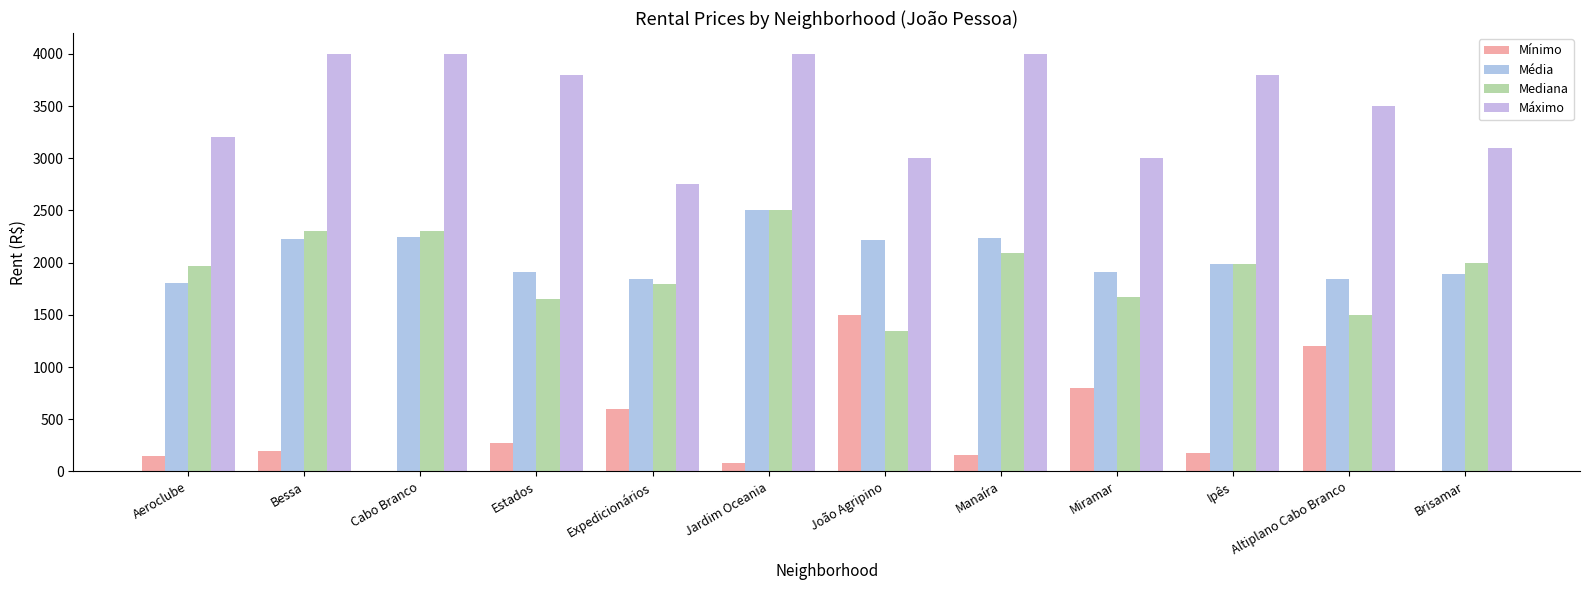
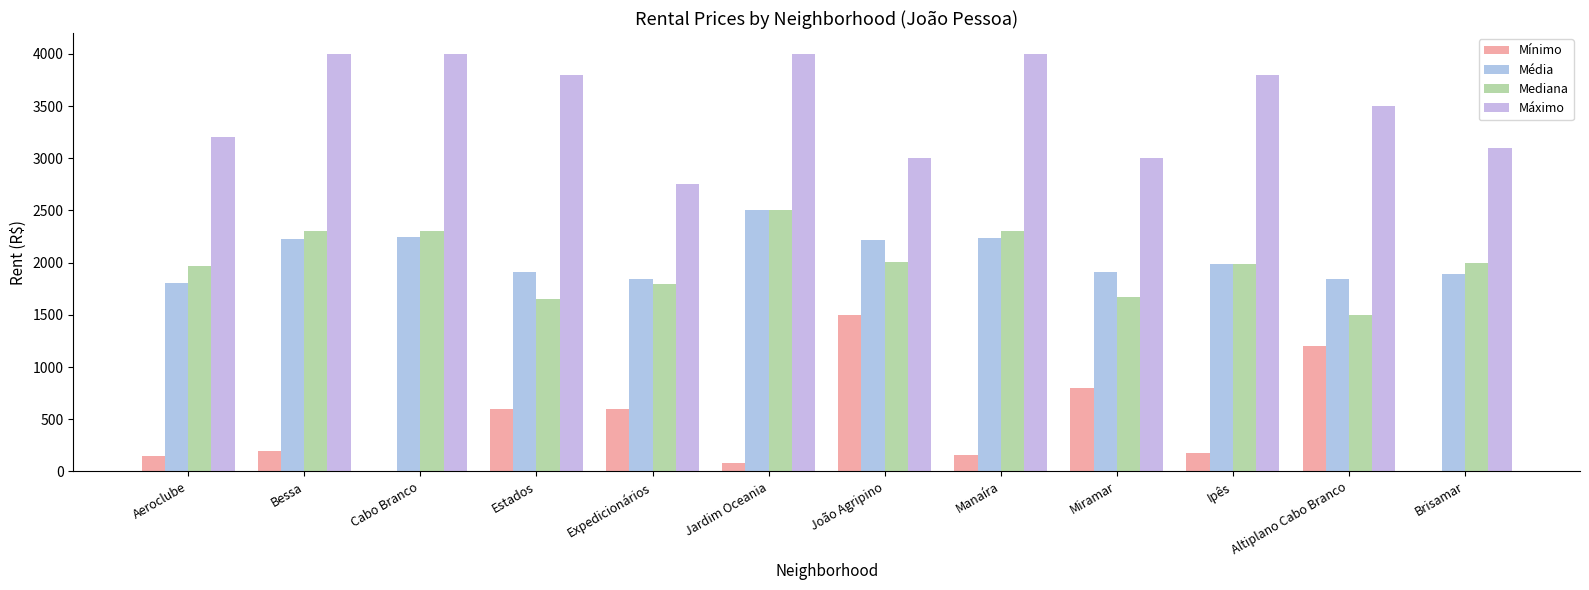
  {
    "Mínimo": {
      "Aeroclube": 150,
      "Bessa": 200,
      "Cabo Branco": 0,
-     "Estados": 270,
+     "Estados": 600,
      "Expedicionários": 600,
      "Jardim Oceania": 90,
      "João Agripino": 1500,
      "Manaíra": 160,
      "Miramar": 800,
      "Ipês": 180,
      "Altiplano Cabo Branco": 1200,
      "Brisamar": 0
    },
    "Mediana": {
      "Aeroclube": 1970,
      "Bessa": 2300,
      "Cabo Branco": 2300,
      "Estados": 1650,
      "Expedicionários": 1800,
      "Jardim Oceania": 2500,
-     "João Agripino": 1340,
-     "Manaíra": 2090,
+     "João Agripino": 2010,
+     "Manaíra": 2300,
      "Miramar": 1680,
      "Ipês": 1990,
      "Altiplano Cabo Branco": 1500,
      "Brisamar": 2000
    }
  }
